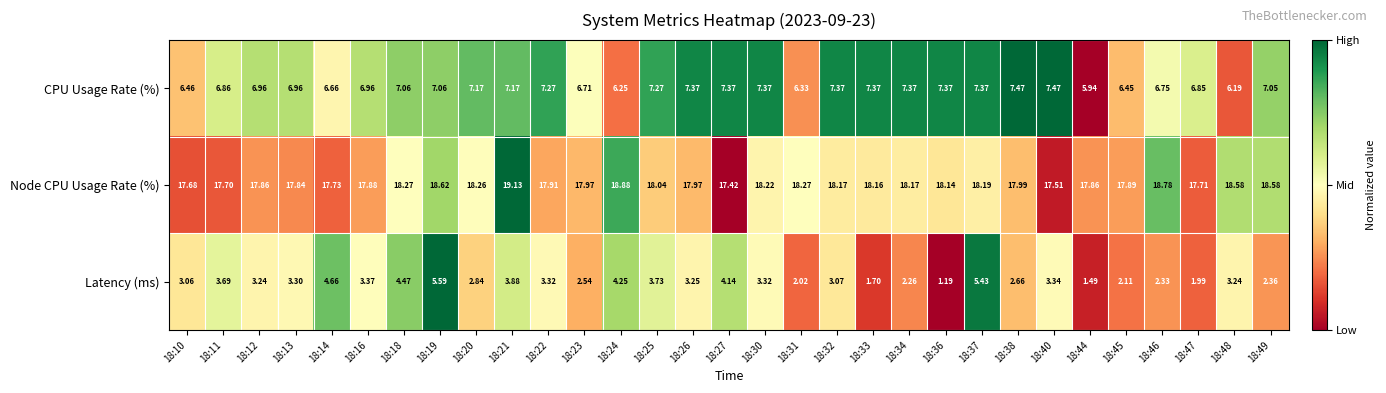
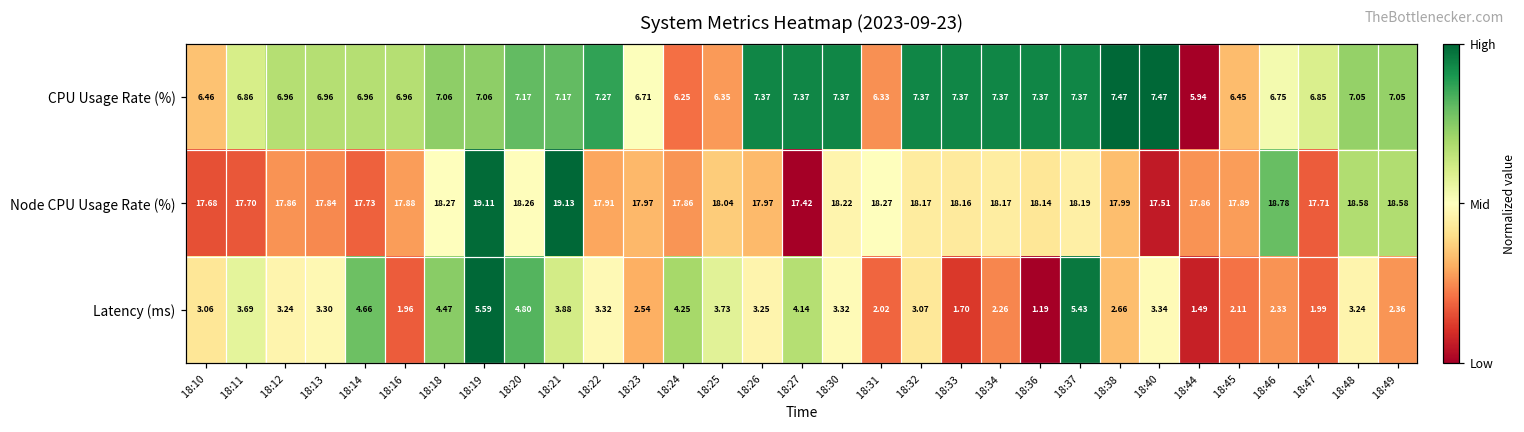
  {
    "CPU Usage Rate (%)": {
      "18:10": 6.46,
      "18:11": 6.86,
      "18:12": 6.96,
      "18:13": 6.96,
-     "18:14": 6.66,
+     "18:14": 6.96,
      "18:16": 6.96,
      "18:18": 7.06,
      "18:19": 7.06,
      "18:20": 7.17,
      "18:21": 7.17,
      "18:22": 7.27,
      "18:23": 6.71,
      "18:24": 6.25,
-     "18:25": 7.27,
+     "18:25": 6.35,
      "18:26": 7.37,
      "18:27": 7.37,
      "18:30": 7.37,
      "18:31": 6.33,
      "18:32": 7.37,
      "18:33": 7.37,
      "18:34": 7.37,
      "18:36": 7.37,
      "18:37": 7.37,
      "18:38": 7.47,
      "18:40": 7.47,
      "18:44": 5.94,
      "18:45": 6.45,
      "18:46": 6.75,
      "18:47": 6.85,
-     "18:48": 6.19,
+     "18:48": 7.05,
      "18:49": 7.05
    },
    "Node CPU Usage Rate (%)": {
      "18:10": 17.68,
      "18:11": 17.70,
      "18:12": 17.86,
      "18:13": 17.84,
      "18:14": 17.73,
      "18:16": 17.88,
      "18:18": 18.27,
-     "18:19": 18.62,
+     "18:19": 19.11,
      "18:20": 18.26,
      "18:21": 19.13,
      "18:22": 17.91,
      "18:23": 17.97,
-     "18:24": 18.88,
+     "18:24": 17.86,
      "18:25": 18.04,
      "18:26": 17.97,
      "18:27": 17.42,
      "18:30": 18.22,
      "18:31": 18.27,
      "18:32": 18.17,
      "18:33": 18.16,
      "18:34": 18.17,
      "18:36": 18.14,
      "18:37": 18.19,
      "18:38": 17.99,
      "18:40": 17.51,
      "18:44": 17.86,
      "18:45": 17.89,
      "18:46": 18.78,
      "18:47": 17.71,
      "18:48": 18.58,
      "18:49": 18.58
    },
    "Latency (ms)": {
      "18:10": 3.06,
      "18:11": 3.69,
      "18:12": 3.24,
      "18:13": 3.30,
      "18:14": 4.66,
-     "18:16": 3.37,
+     "18:16": 1.96,
      "18:18": 4.47,
      "18:19": 5.59,
-     "18:20": 2.84,
+     "18:20": 4.80,
      "18:21": 3.88,
      "18:22": 3.32,
      "18:23": 2.54,
      "18:24": 4.25,
      "18:25": 3.73,
      "18:26": 3.25,
      "18:27": 4.14,
      "18:30": 3.32,
      "18:31": 2.02,
      "18:32": 3.07,
      "18:33": 1.70,
      "18:34": 2.26,
      "18:36": 1.19,
      "18:37": 5.43,
      "18:38": 2.66,
      "18:40": 3.34,
      "18:44": 1.49,
      "18:45": 2.11,
      "18:46": 2.33,
      "18:47": 1.99,
      "18:48": 3.24,
      "18:49": 2.36
    }
  }
